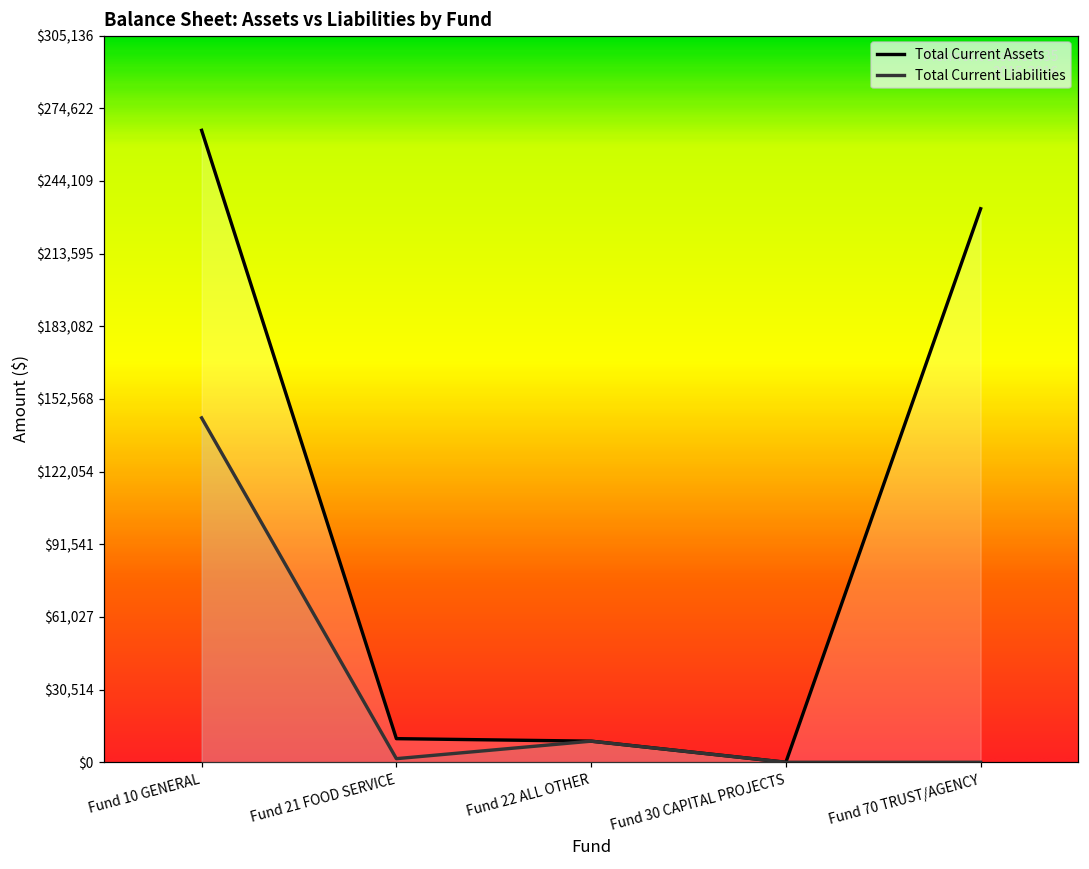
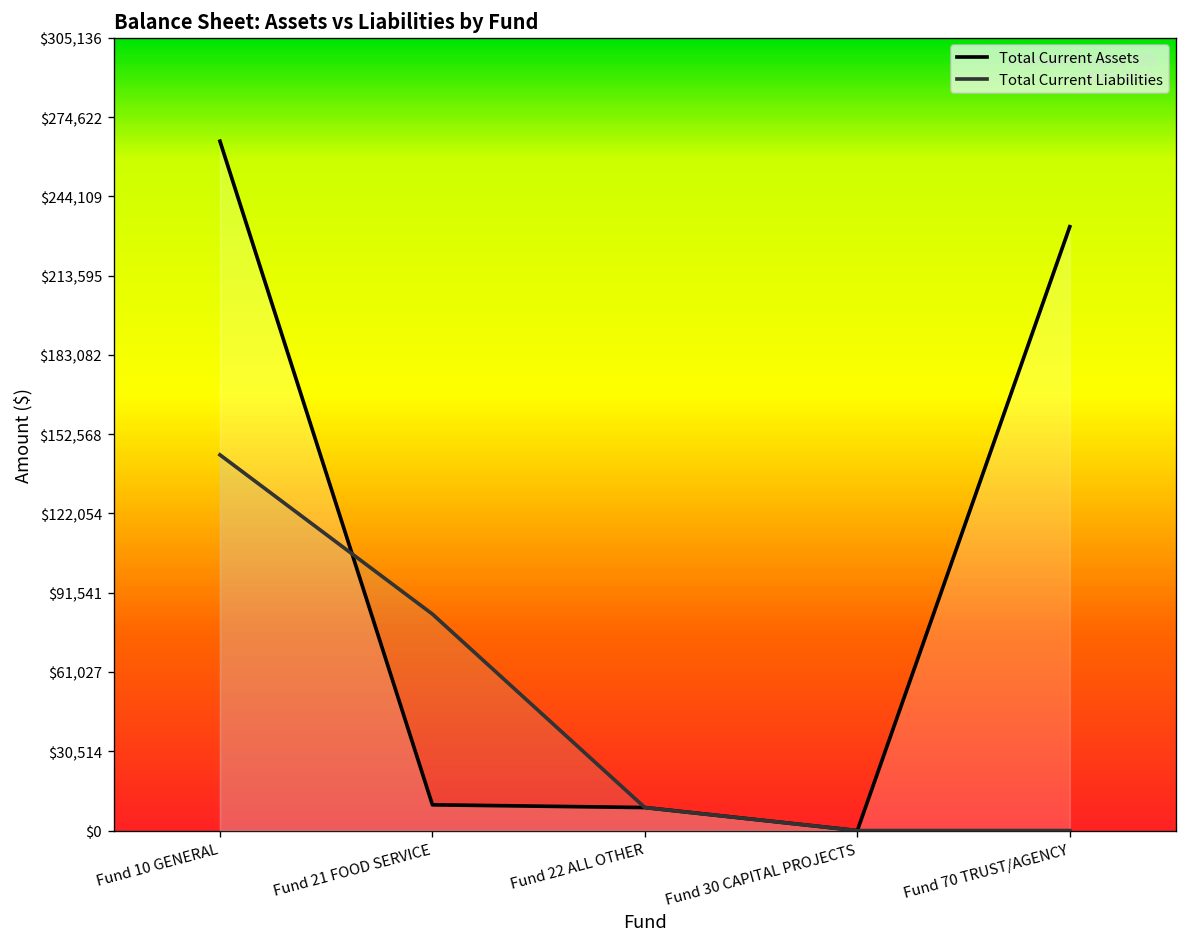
  {
    "Total Current Assets": {
      "Fund 10 GENERAL": "$265,000",
      "Fund 21 FOOD SERVICE": "$10,000",
      "Fund 70 TRUST/AGENCY": "$232,000"
    },
    "Total Current Liabilities": {
      "Fund 10 GENERAL": "$145,000",
-     "Fund 21 FOOD SERVICE": "$2,000",
+     "Fund 21 FOOD SERVICE": "$83,000",
      "Fund 70 TRUST/AGENCY": "$0"
    }
  }
